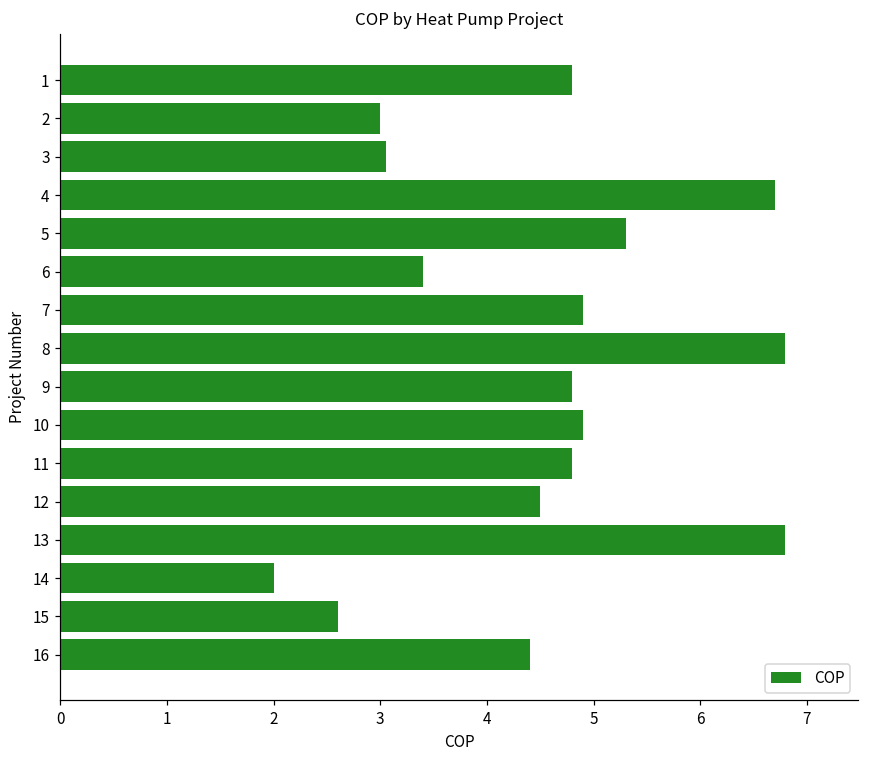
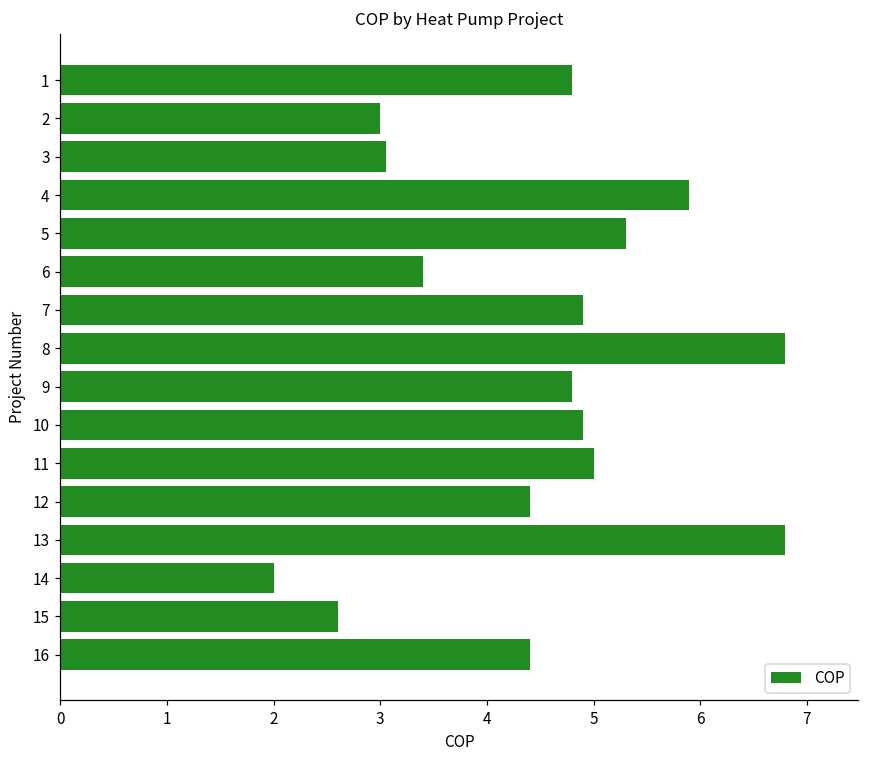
  {
    "1": 4.8,
    "2": 3.0,
    "3": 3.1,
-   "4": 6.7,
+   "4": 5.9,
    "5": 5.3,
    "6": 3.4,
    "7": 4.9,
    "8": 6.8,
    "9": 4.8,
    "10": 4.9,
-   "11": 4.8,
-   "12": 4.5,
+   "11": 5.0,
+   "12": 4.4,
    "13": 6.8,
    "14": 2.0,
    "15": 2.6,
    "16": 4.4
  }
